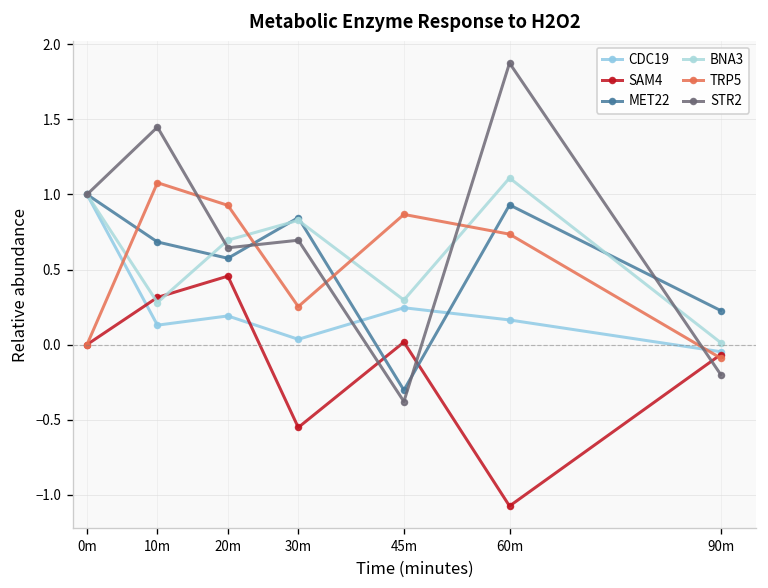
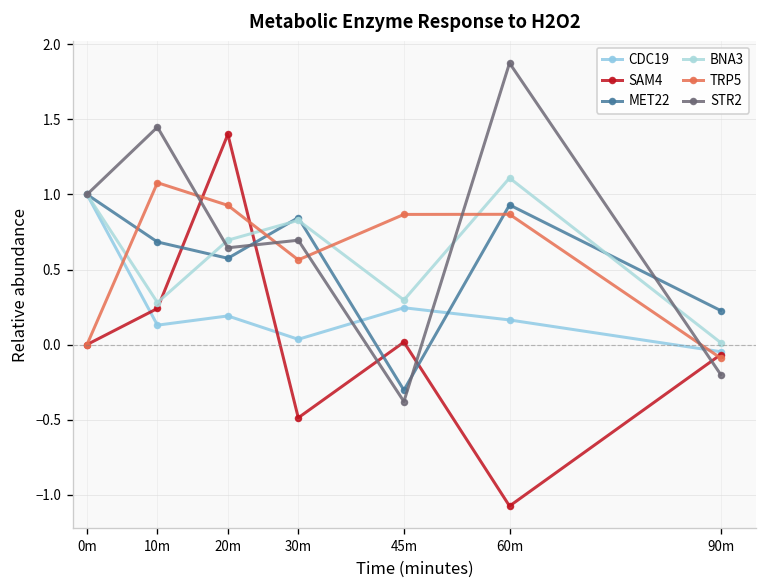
  {
    "SAM4": {
-     "10m": 0.31,
-     "20m": 0.46,
-     "30m": -0.55,
+     "10m": 0.24,
+     "20m": 1.40,
+     "30m": -0.49,
      "45m": 0.02,
      "60m": -1.08
    },
    "TRP5": {
      "10m": 1.08,
      "20m": 0.93,
-     "30m": 0.25,
+     "30m": 0.56,
      "45m": 0.87,
-     "60m": 0.74,
+     "60m": 0.87,
      "90m": -0.09
    }
  }
